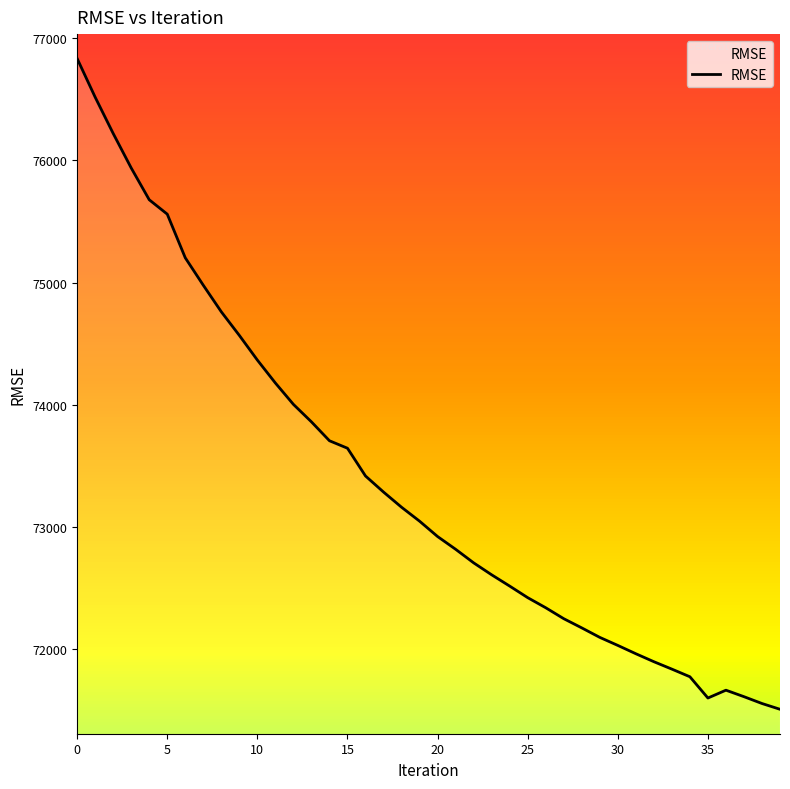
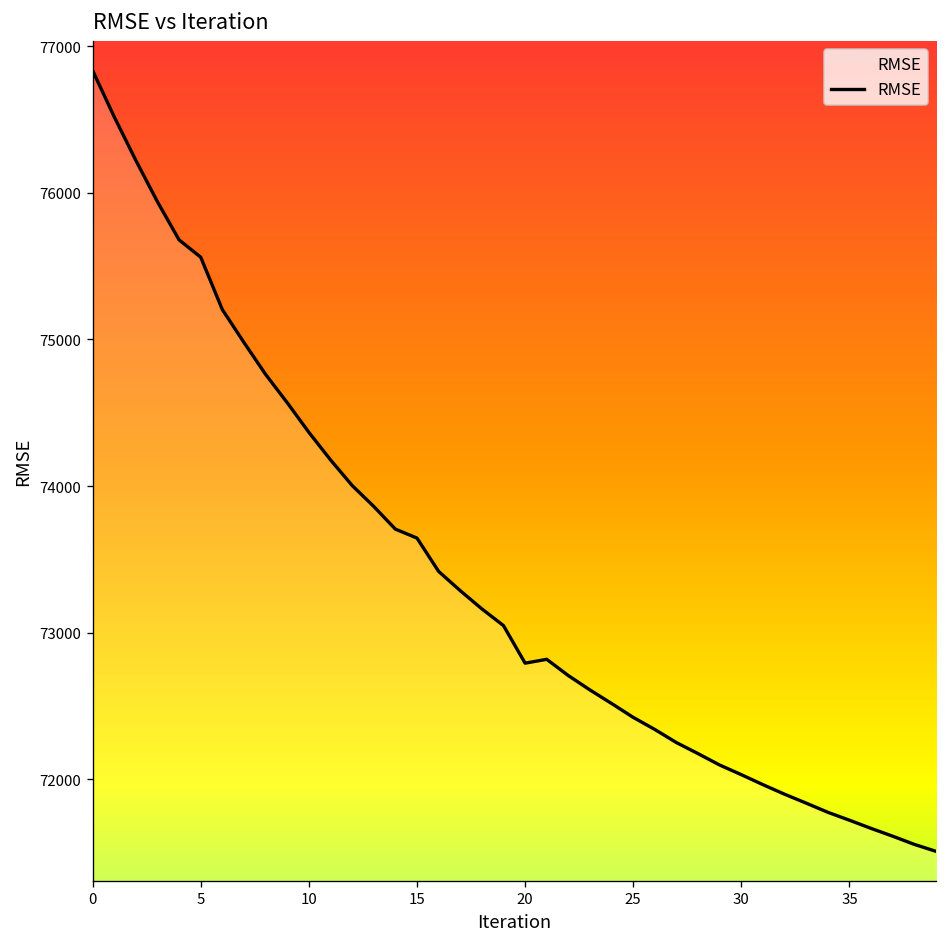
  {
    "0": 76830,
    "5": 75560,
    "10": 74370,
    "15": 73650,
-   "20": 72920,
+   "20": 72790,
    "25": 72420,
    "30": 72030,
-   "35": 71600
+   "35": 71720
  }
